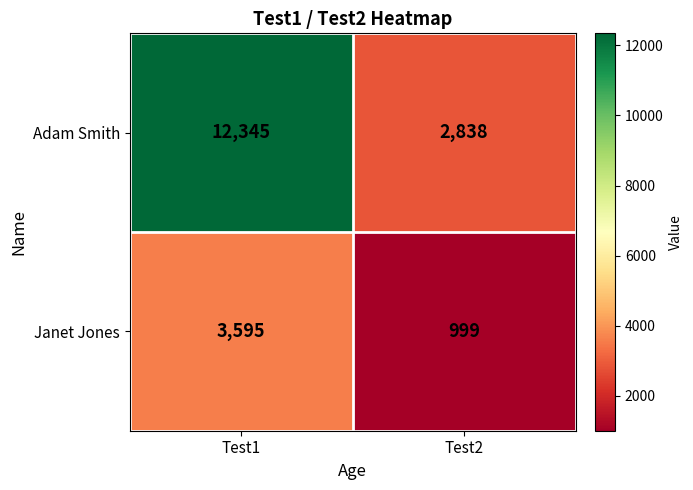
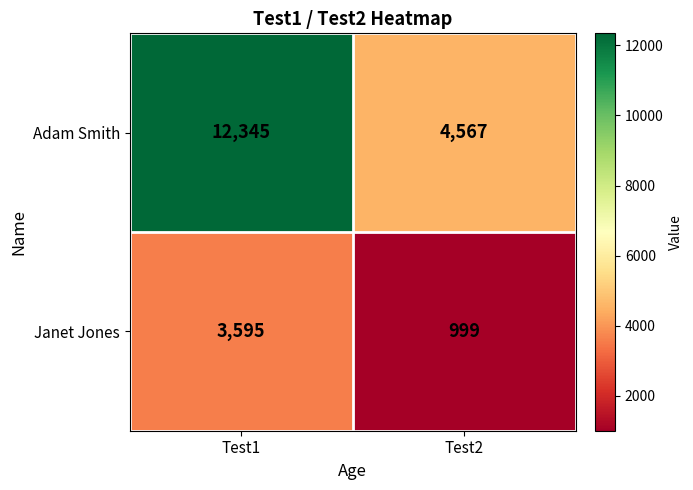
  {
    "Adam Smith": {
      "Test1": "12,345",
-     "Test2": "2,838"
+     "Test2": "4,567"
    },
    "Janet Jones": {
      "Test1": "3,595",
      "Test2": "999"
    }
  }
